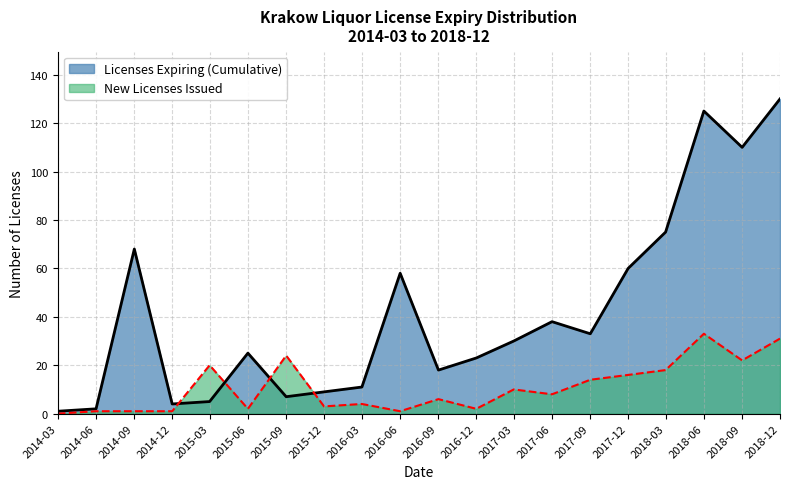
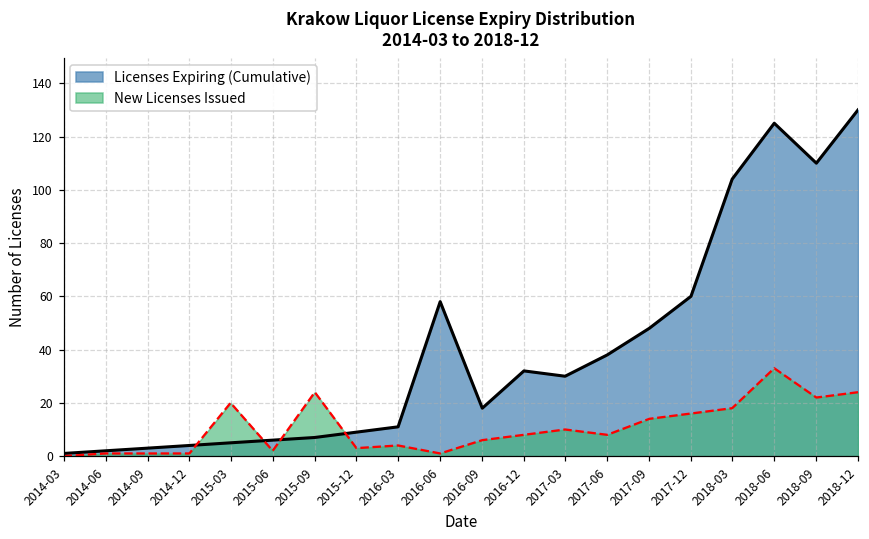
  {
    "Licenses Expiring (Cumulative)": {
-     "2014-09": 68,
+     "2014-09": 3,
      "2014-12": 4,
      "2015-03": 5,
-     "2015-06": 25,
+     "2015-06": 6,
      "2015-09": 7,
      "2015-12": 9,
      "2016-03": 11,
      "2016-06": 58,
      "2016-09": 18,
-     "2016-12": 23,
+     "2016-12": 32,
      "2017-03": 30,
      "2017-06": 38,
-     "2017-09": 33,
+     "2017-09": 48,
      "2017-12": 60,
-     "2018-03": 75,
+     "2018-03": 104,
      "2018-06": 125,
      "2018-09": 110,
      "2018-12": 130
    },
    "New Licenses Issued": {
      "2014-09": 1,
      "2014-12": 1,
      "2015-03": 20,
      "2015-06": 2,
      "2015-09": 24,
      "2015-12": 3,
      "2016-03": 4,
      "2016-06": 1,
      "2016-09": 6,
-     "2016-12": 2,
+     "2016-12": 8,
      "2017-03": 10,
      "2017-06": 8,
      "2017-09": 14,
      "2017-12": 16,
      "2018-03": 18,
      "2018-06": 33,
      "2018-09": 22,
-     "2018-12": 31
+     "2018-12": 24
    }
  }
